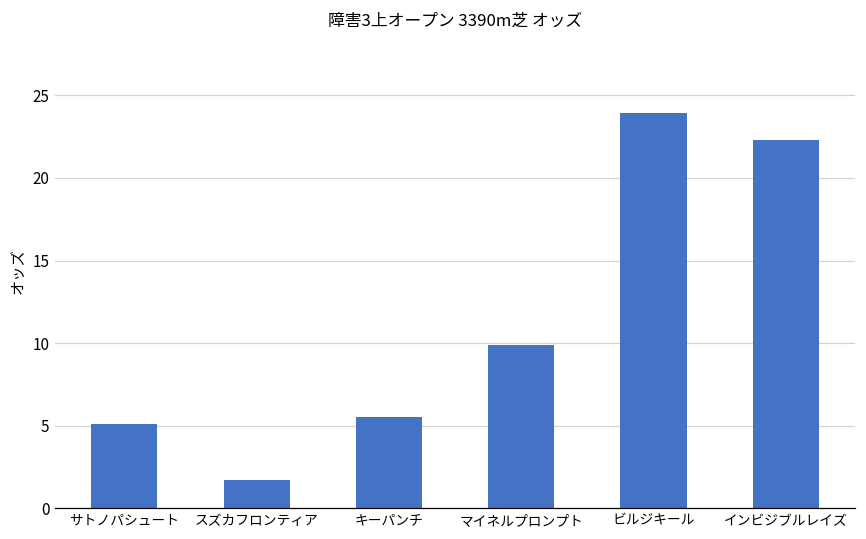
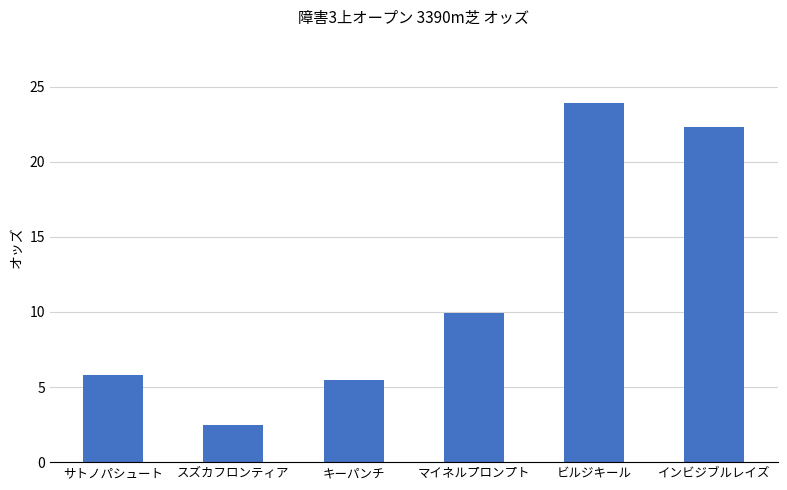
  {
-   "サトノパシュート": 5.1,
-   "スズカフロンティア": 1.7,
+   "サトノパシュート": 5.8,
+   "スズカフロンティア": 2.5,
    "キーパンチ": 5.5,
    "マイネルプロンプト": 9.9,
    "ビルジキール": 23.9,
    "インビジブルレイズ": 22.3
  }
